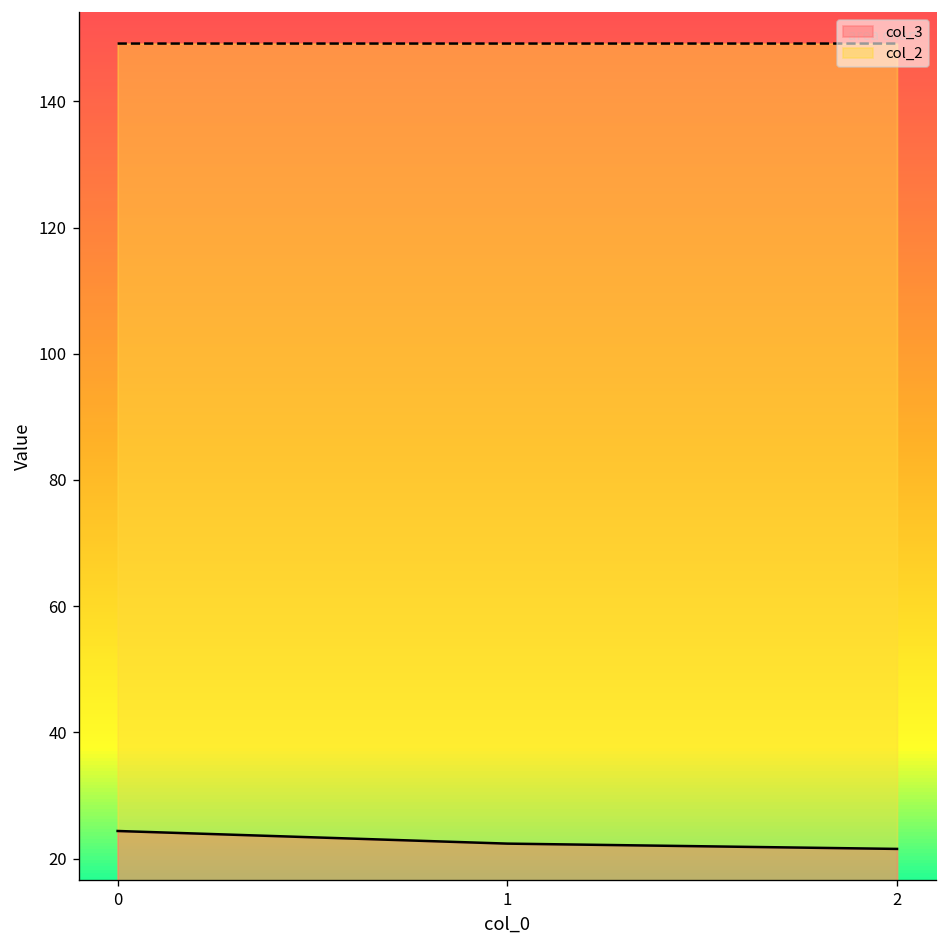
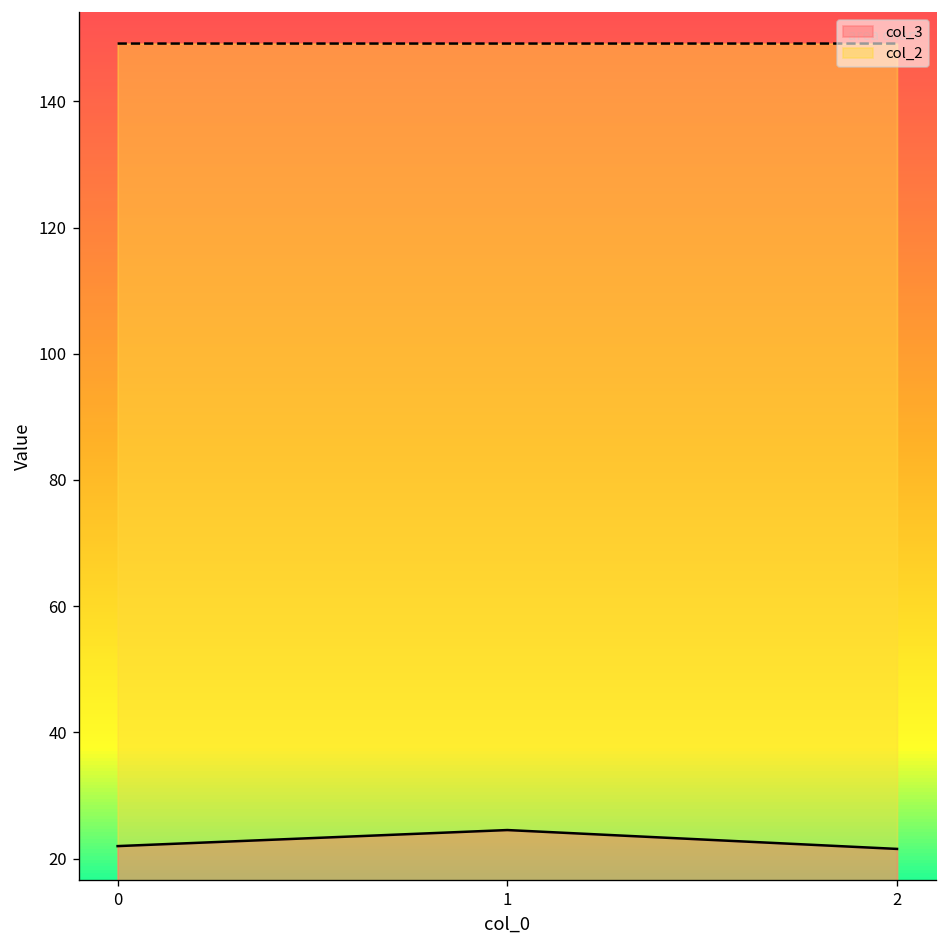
  {
    "col_3": {
-     "0": 24,
-     "1": 22,
+     "0": 22,
+     "1": 25,
      "2": 22
    },
    "col_2": {
      "0": 149,
      "1": 149
    }
  }
